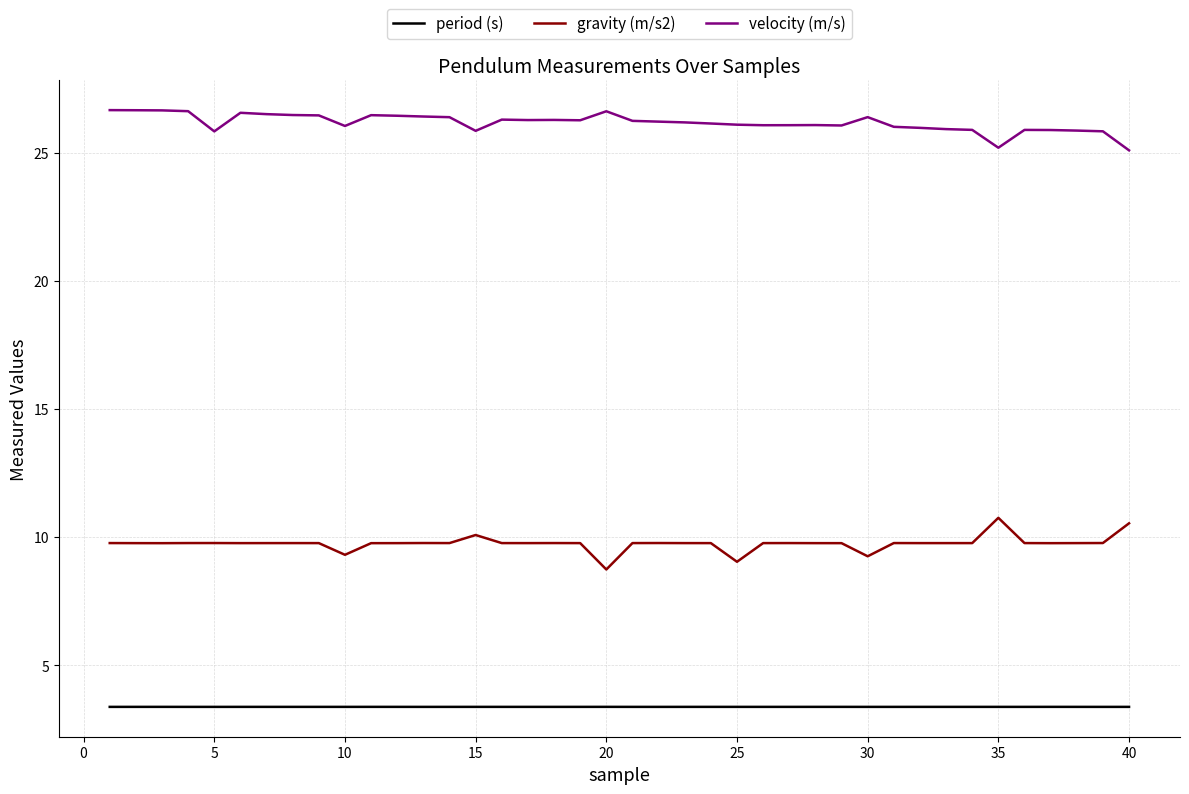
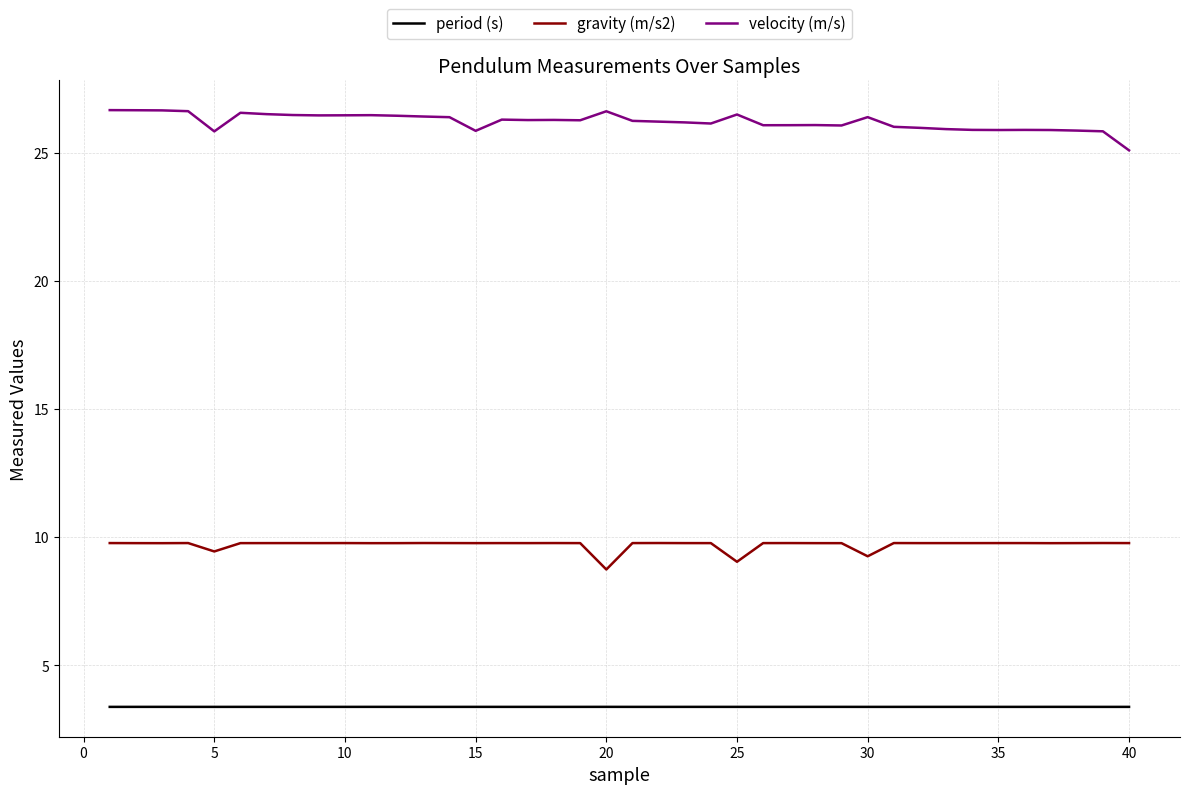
  {
    "period (s)": {
      "5": 3.4,
      "10": 3.4,
      "15": 3.4,
      "20": 3.4,
      "25": 3.4,
      "30": 3.4,
      "35": 3.4,
      "40": 3.4
    },
    "gravity (m/s2)": {
-     "5": 9.8,
-     "10": 9.3,
-     "15": 10.1,
+     "5": 9.4,
+     "10": 9.8,
+     "15": 9.8,
      "20": 8.7,
      "25": 9.0,
      "30": 9.3,
-     "35": 10.8,
-     "40": 10.5
+     "35": 9.8,
+     "40": 9.8
    },
    "velocity (m/s)": {
      "5": 25.8,
-     "10": 26.1,
+     "10": 26.5,
      "15": 25.9,
      "20": 26.6,
-     "25": 26.1,
+     "25": 26.5,
      "30": 26.4,
-     "35": 25.2,
+     "35": 25.9,
      "40": 25.1
    }
  }
